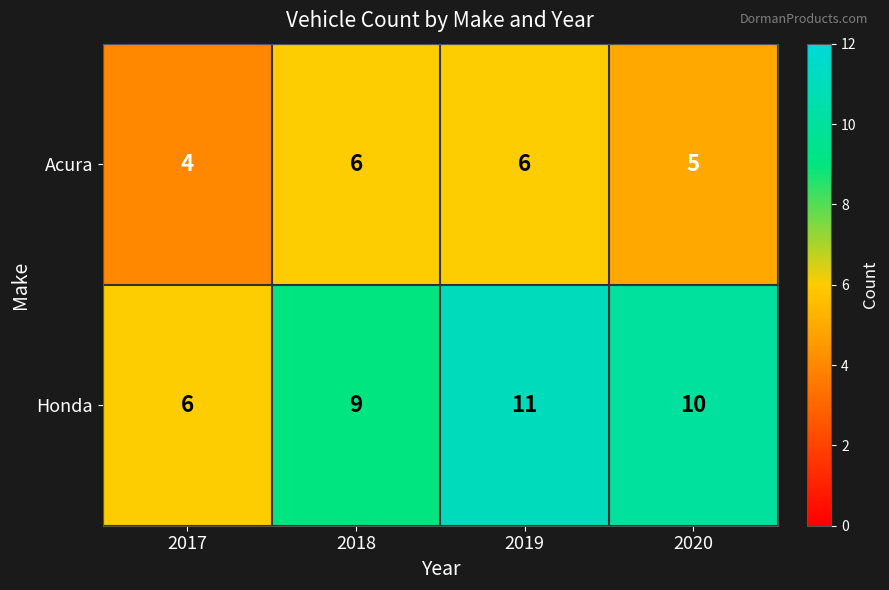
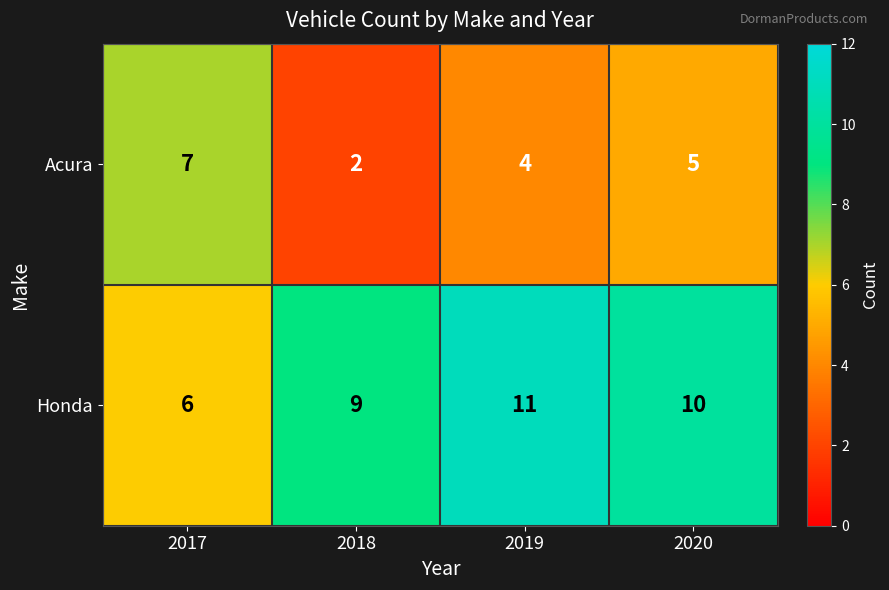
  {
    "Acura": {
-     "2017": 4,
-     "2018": 6,
-     "2019": 6,
+     "2017": 7,
+     "2018": 2,
+     "2019": 4,
      "2020": 5
    },
    "Honda": {
      "2017": 6,
      "2018": 9,
      "2019": 11,
      "2020": 10
    }
  }
